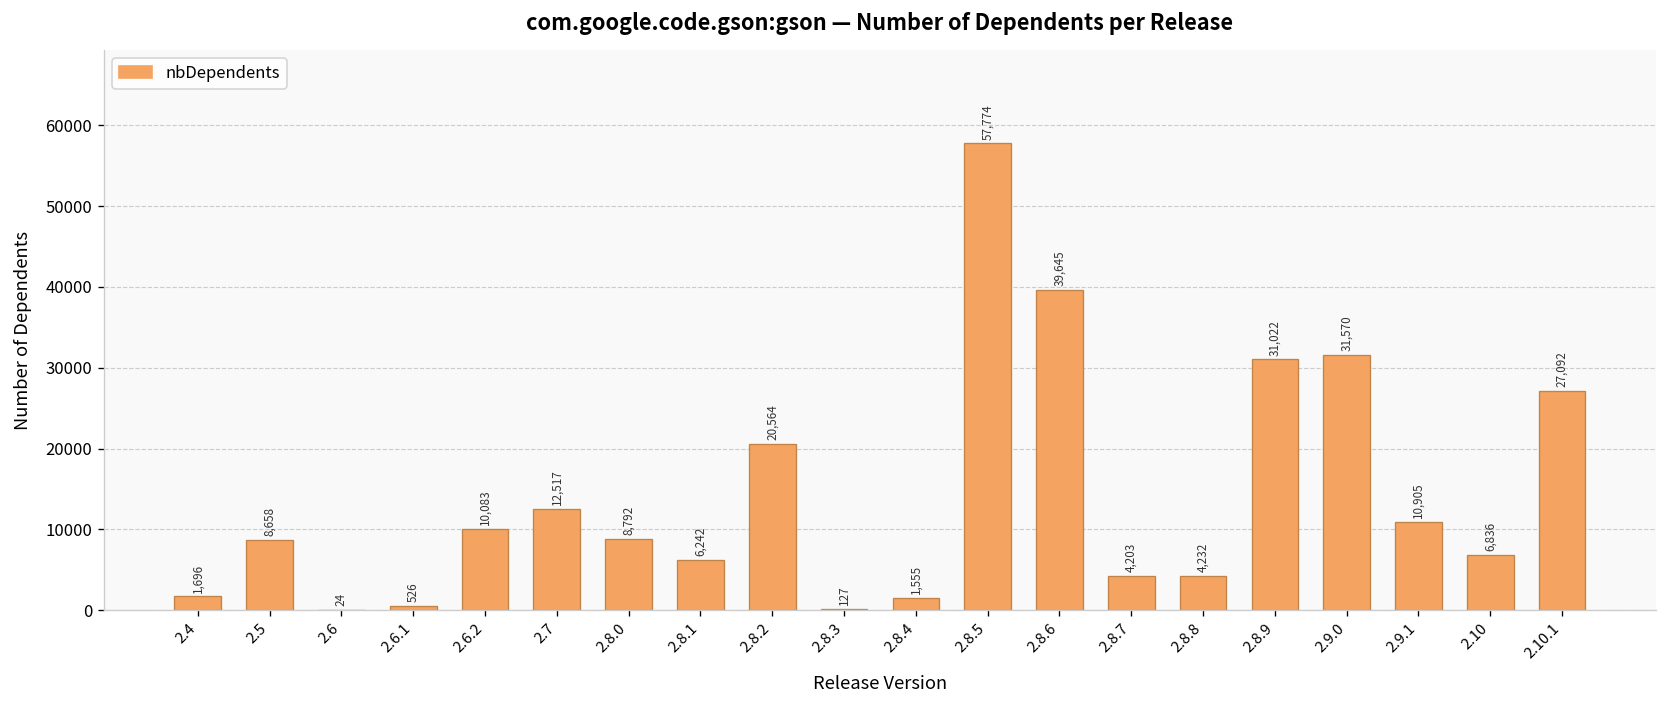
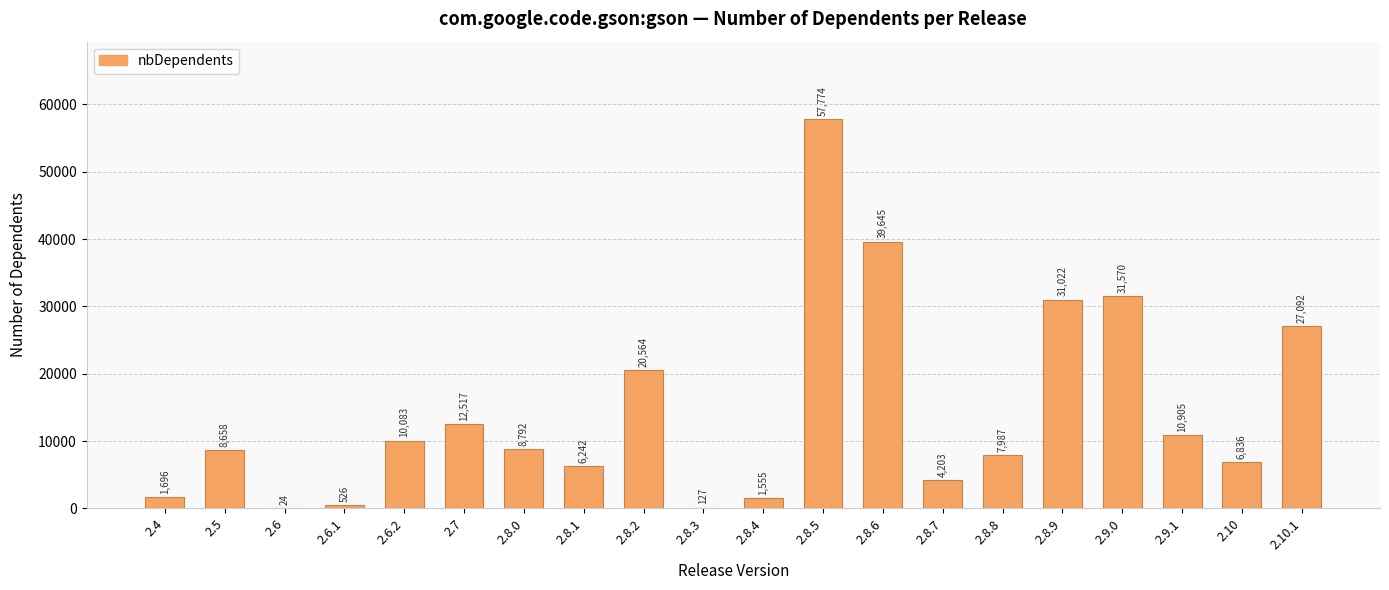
  {
    "2.4": "1,696",
    "2.5": "8,658",
    "2.6": "24",
    "2.6.1": "526",
    "2.6.2": "10,083",
    "2.7": "12,517",
    "2.8.0": "8,792",
    "2.8.1": "6,242",
    "2.8.2": "20,564",
    "2.8.3": "127",
    "2.8.4": "1,555",
    "2.8.5": "57,774",
    "2.8.6": "39,645",
    "2.8.7": "4,203",
-   "2.8.8": "4,232",
+   "2.8.8": "7,987",
    "2.8.9": "31,022",
    "2.9.0": "31,570",
    "2.9.1": "10,905",
    "2.10": "6,836",
    "2.10.1": "27,092"
  }
